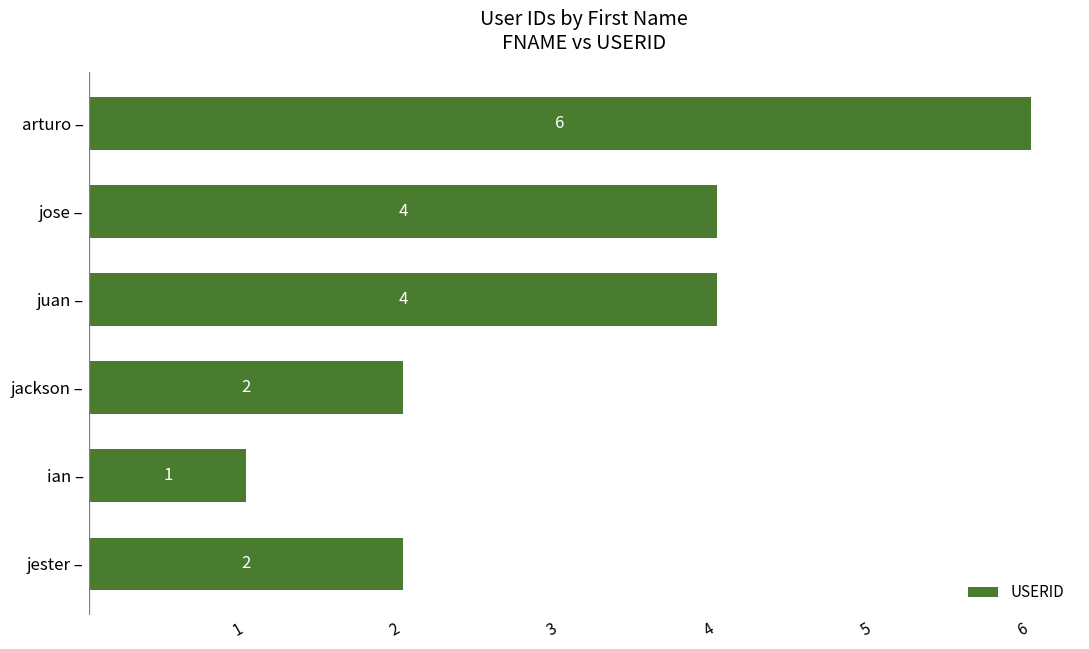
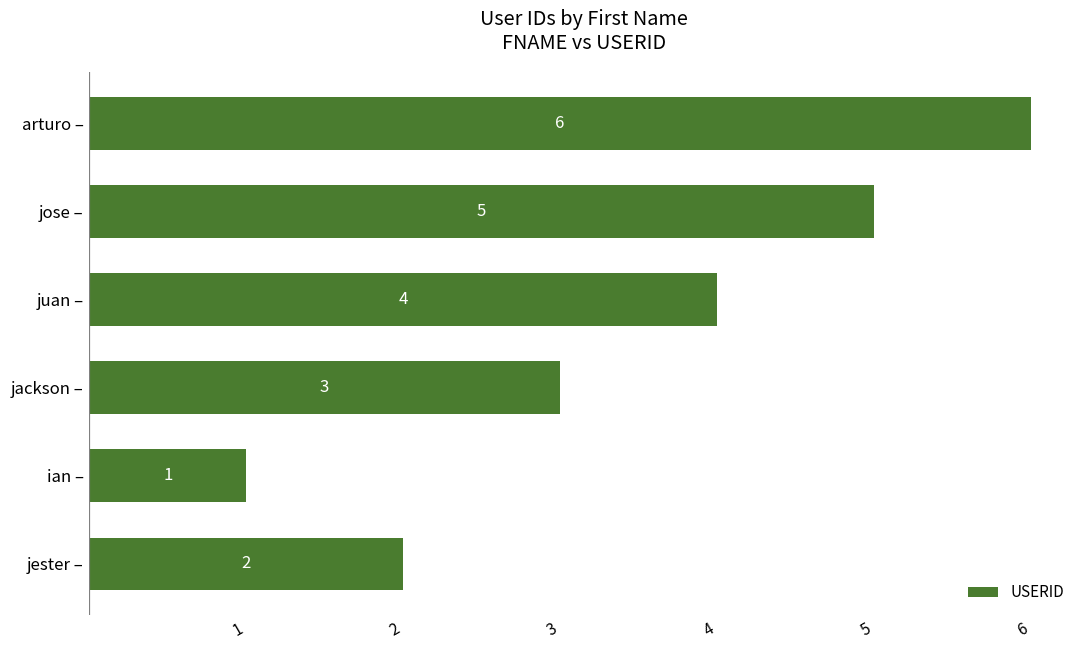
  {
    "arturo –": 6,
-   "jose –": 4,
+   "jose –": 5,
    "juan –": 4,
-   "jackson –": 2,
+   "jackson –": 3,
    "ian –": 1,
    "jester –": 2
  }
